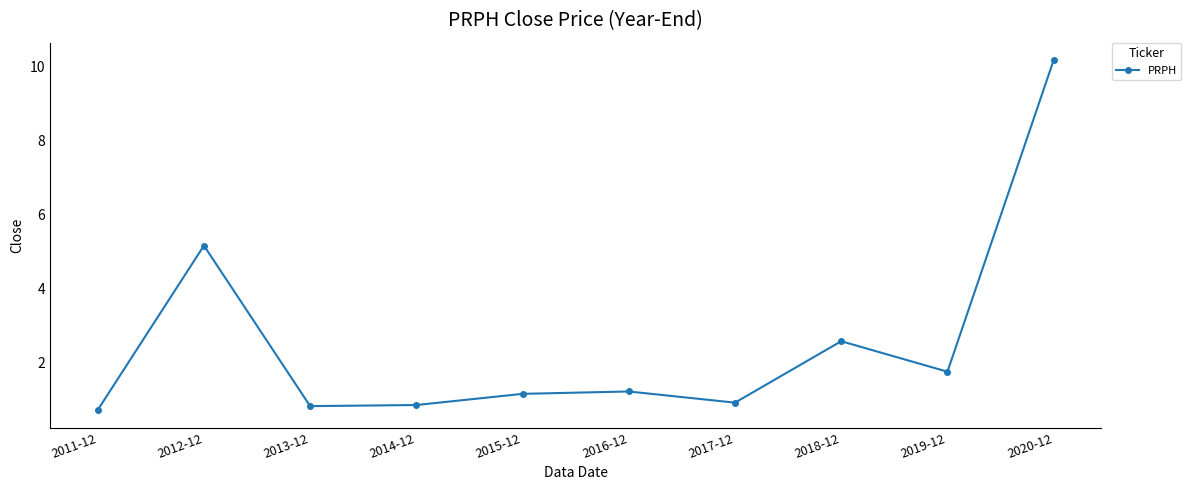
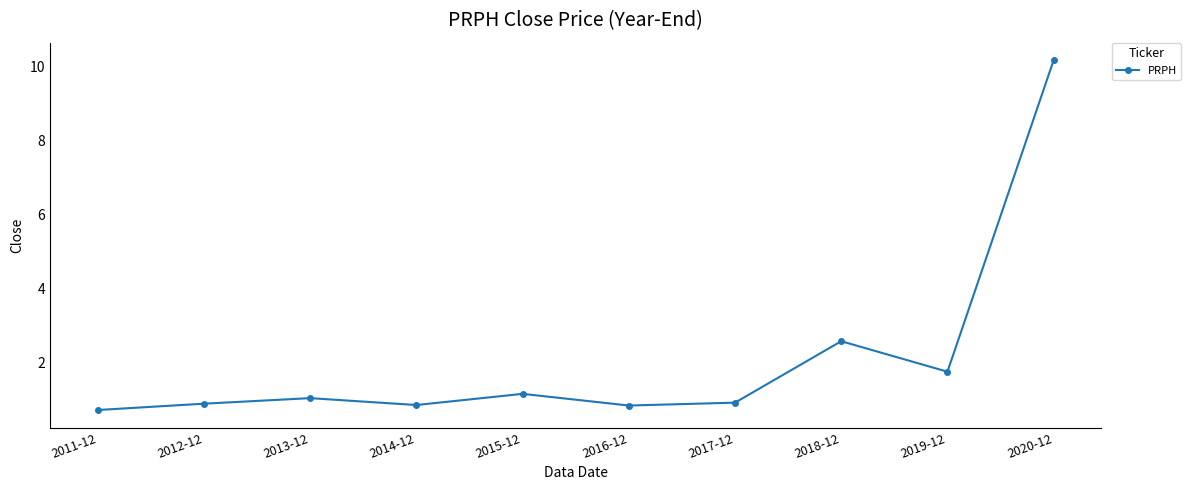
  {
    "2011-12": 0.7,
-   "2012-12": 5.2,
-   "2013-12": 0.8,
+   "2012-12": 0.9,
+   "2013-12": 1.0,
    "2014-12": 0.9,
    "2015-12": 1.2,
-   "2016-12": 1.2,
+   "2016-12": 0.8,
    "2017-12": 0.9,
    "2018-12": 2.6,
    "2019-12": 1.7,
    "2020-12": 10.2
  }
